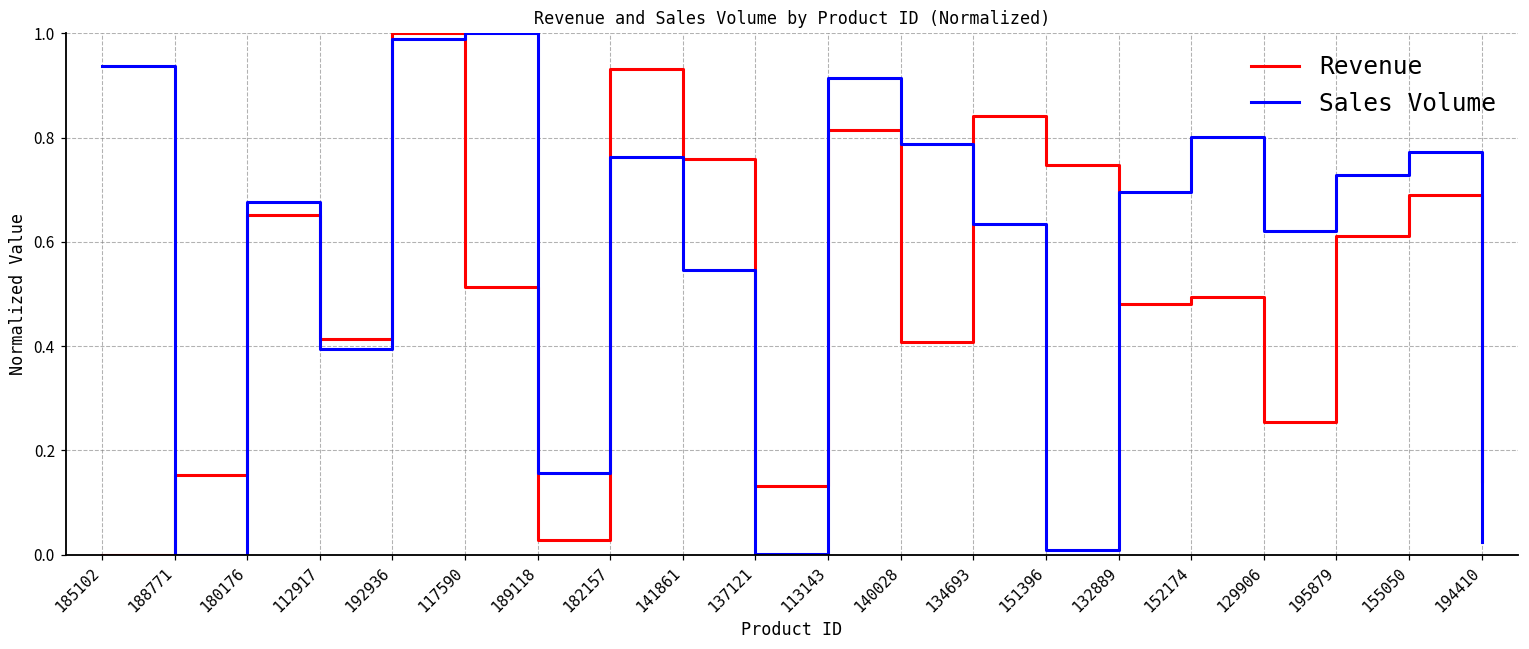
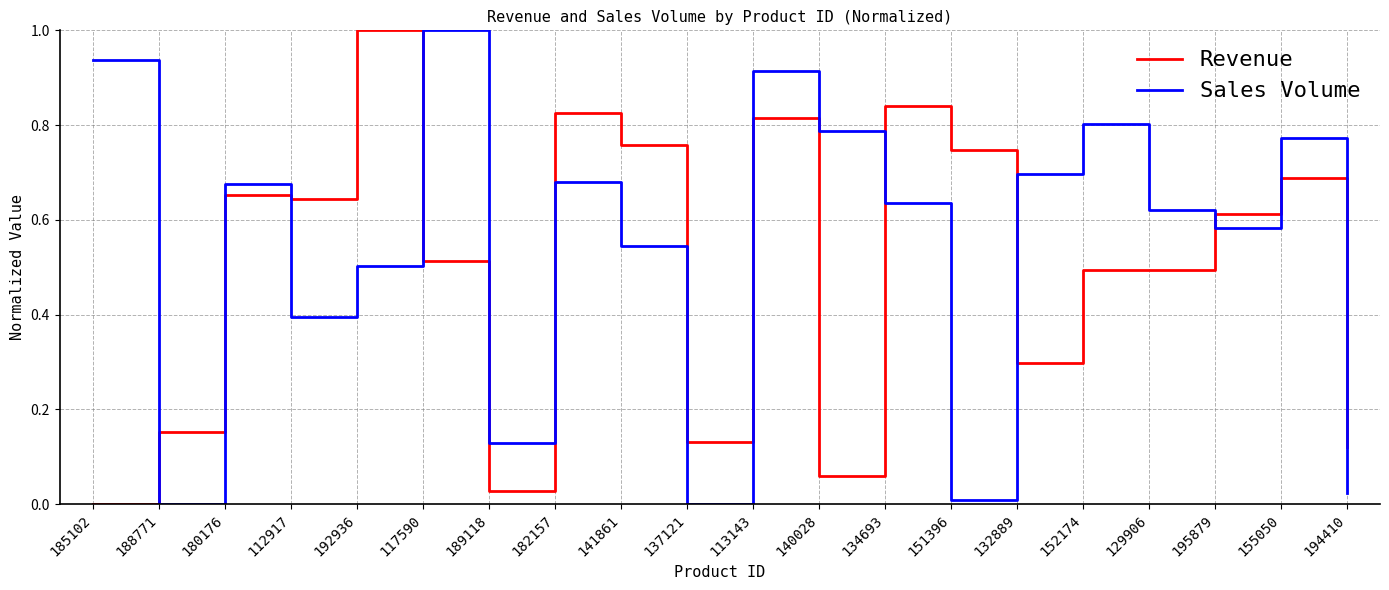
  {
    "Revenue": {
      "185102": 0.00,
      "188771": 0.15,
      "180176": 0.65,
-     "112917": 0.41,
+     "112917": 0.64,
      "192936": 1.00,
      "117590": 0.51,
      "189118": 0.03,
-     "182157": 0.93,
+     "182157": 0.83,
      "141861": 0.76,
      "137121": 0.13,
      "113143": 0.81,
-     "140028": 0.41,
+     "140028": 0.06,
      "134693": 0.84,
      "151396": 0.75,
-     "132889": 0.48,
+     "132889": 0.30,
      "152174": 0.49,
-     "129906": 0.25,
+     "129906": 0.49,
      "195879": 0.61,
      "155050": 0.69,
-     "194410": 0.14
+     "194410": 0.12
    },
    "Sales Volume": {
      "185102": 0.94,
      "188771": 0.00,
      "180176": 0.68,
      "112917": 0.39,
-     "192936": 0.99,
+     "192936": 0.50,
      "117590": 1.00,
-     "189118": 0.16,
-     "182157": 0.76,
+     "189118": 0.13,
+     "182157": 0.68,
      "141861": 0.55,
      "137121": 0.00,
      "113143": 0.91,
      "140028": 0.79,
      "134693": 0.64,
      "151396": 0.01,
      "132889": 0.70,
      "152174": 0.80,
      "129906": 0.62,
-     "195879": 0.73,
+     "195879": 0.58,
      "155050": 0.77,
      "194410": 0.02
    }
  }
